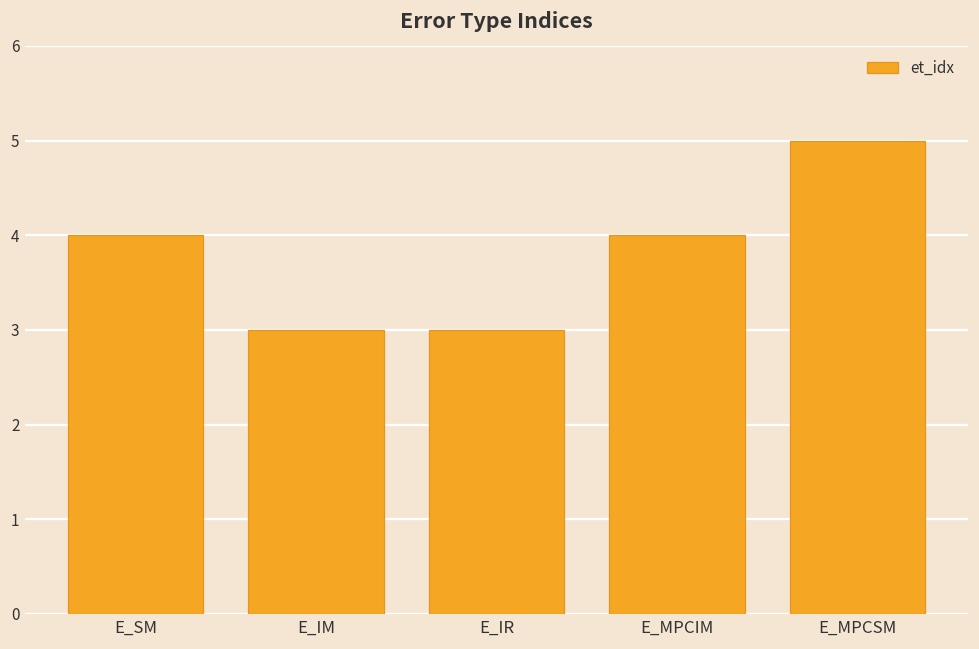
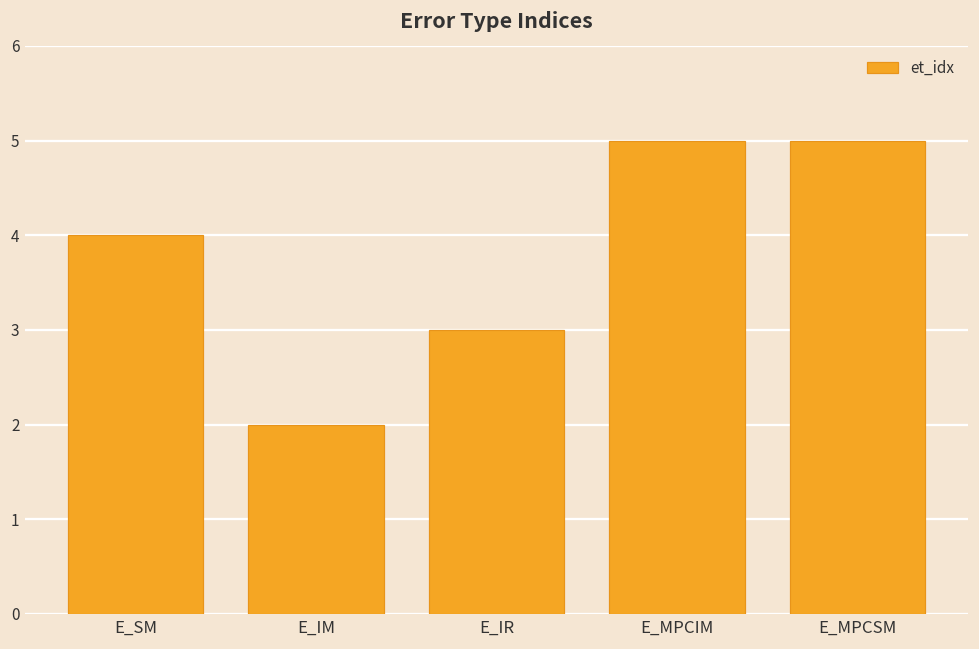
  {
    "E_SM": 4,
-   "E_IM": 3,
+   "E_IM": 2,
    "E_IR": 3,
-   "E_MPCIM": 4,
+   "E_MPCIM": 5,
    "E_MPCSM": 5
  }
